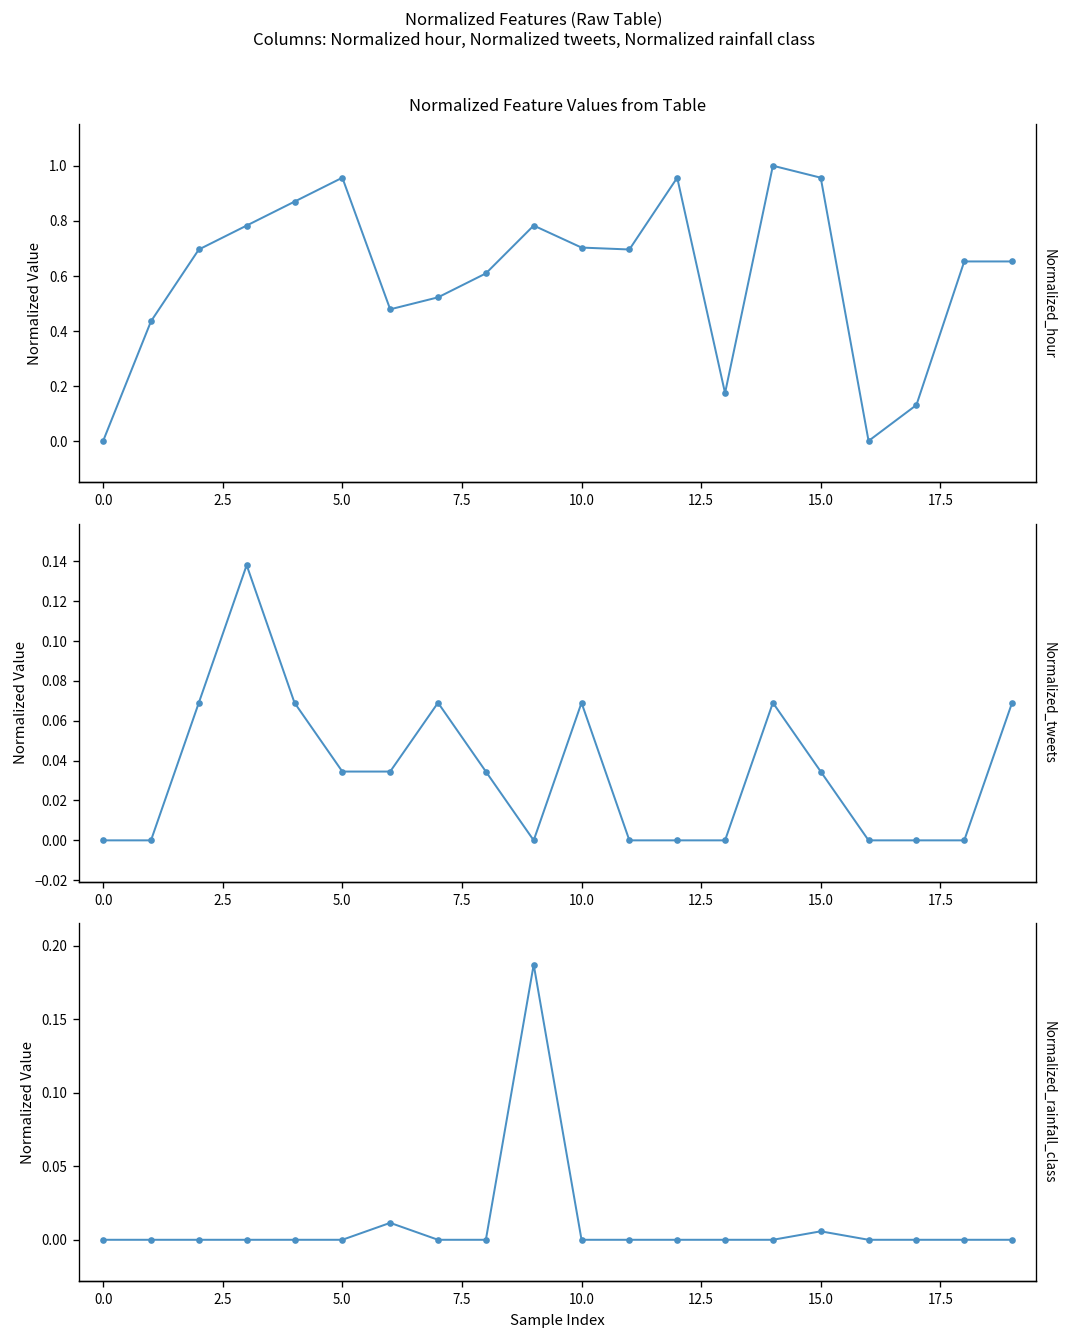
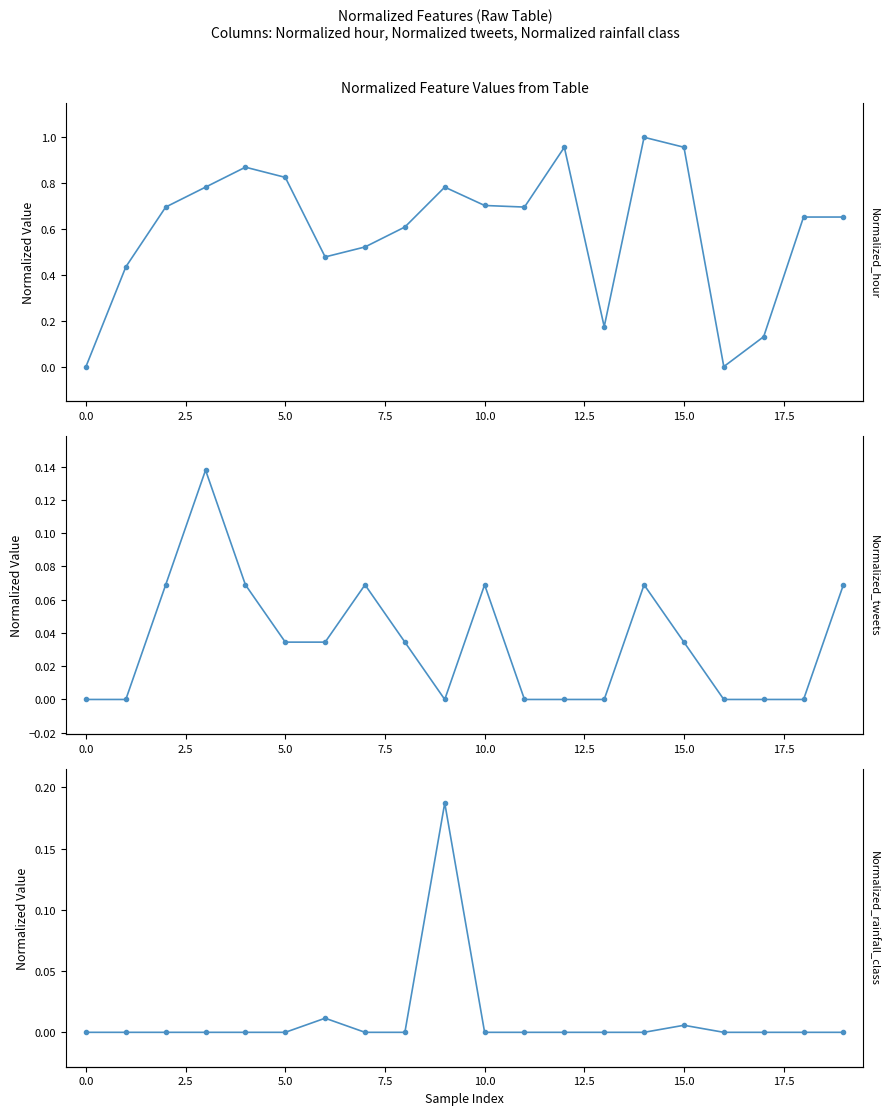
  {
    "Normalized Feature Values from Table": {
      "0.0": 0.00,
-     "5.0": 0.96,
+     "5.0": 0.83,
      "10.0": 0.70,
      "15.0": 0.96
    }
  }
